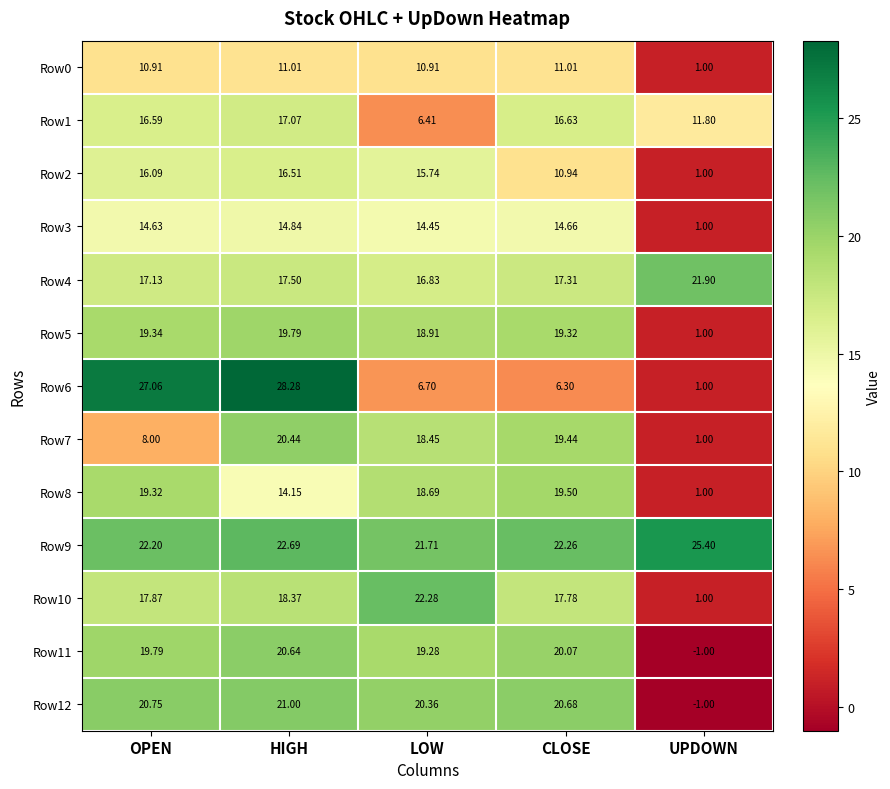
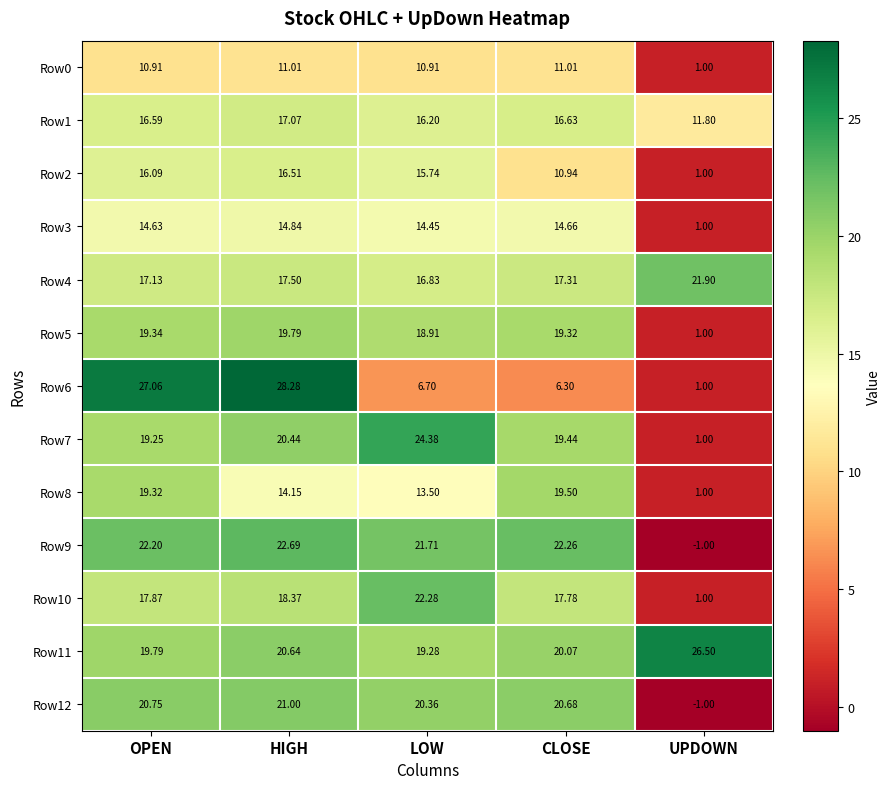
  {
    "Row0": {
      "OPEN": 10.91,
      "HIGH": 11.01,
      "LOW": 10.91,
      "CLOSE": 11.01,
      "UPDOWN": 1.00
    },
    "Row1": {
      "OPEN": 16.59,
      "HIGH": 17.07,
-     "LOW": 6.41,
+     "LOW": 16.20,
      "CLOSE": 16.63,
      "UPDOWN": 11.80
    },
    "Row2": {
      "OPEN": 16.09,
      "HIGH": 16.51,
      "LOW": 15.74,
      "CLOSE": 10.94,
      "UPDOWN": 1.00
    },
    "Row3": {
      "OPEN": 14.63,
      "HIGH": 14.84,
      "LOW": 14.45,
      "CLOSE": 14.66,
      "UPDOWN": 1.00
    },
    "Row4": {
      "OPEN": 17.13,
      "HIGH": 17.50,
      "LOW": 16.83,
      "CLOSE": 17.31,
      "UPDOWN": 21.90
    },
    "Row5": {
      "OPEN": 19.34,
      "HIGH": 19.79,
      "LOW": 18.91,
      "CLOSE": 19.32,
      "UPDOWN": 1.00
    },
    "Row6": {
      "OPEN": 27.06,
      "HIGH": 28.28,
      "LOW": 6.70,
      "CLOSE": 6.30,
      "UPDOWN": 1.00
    },
    "Row7": {
-     "OPEN": 8.00,
+     "OPEN": 19.25,
      "HIGH": 20.44,
-     "LOW": 18.45,
+     "LOW": 24.38,
      "CLOSE": 19.44,
      "UPDOWN": 1.00
    },
    "Row8": {
      "OPEN": 19.32,
      "HIGH": 14.15,
-     "LOW": 18.69,
+     "LOW": 13.50,
      "CLOSE": 19.50,
      "UPDOWN": 1.00
    },
    "Row9": {
      "OPEN": 22.20,
      "HIGH": 22.69,
      "LOW": 21.71,
      "CLOSE": 22.26,
-     "UPDOWN": 25.40
+     "UPDOWN": -1.00
    },
    "Row10": {
      "OPEN": 17.87,
      "HIGH": 18.37,
      "LOW": 22.28,
      "CLOSE": 17.78,
      "UPDOWN": 1.00
    },
    "Row11": {
      "OPEN": 19.79,
      "HIGH": 20.64,
      "LOW": 19.28,
      "CLOSE": 20.07,
-     "UPDOWN": -1.00
+     "UPDOWN": 26.50
    },
    "Row12": {
      "OPEN": 20.75,
      "HIGH": 21.00,
      "LOW": 20.36,
      "CLOSE": 20.68,
      "UPDOWN": -1.00
    }
  }
